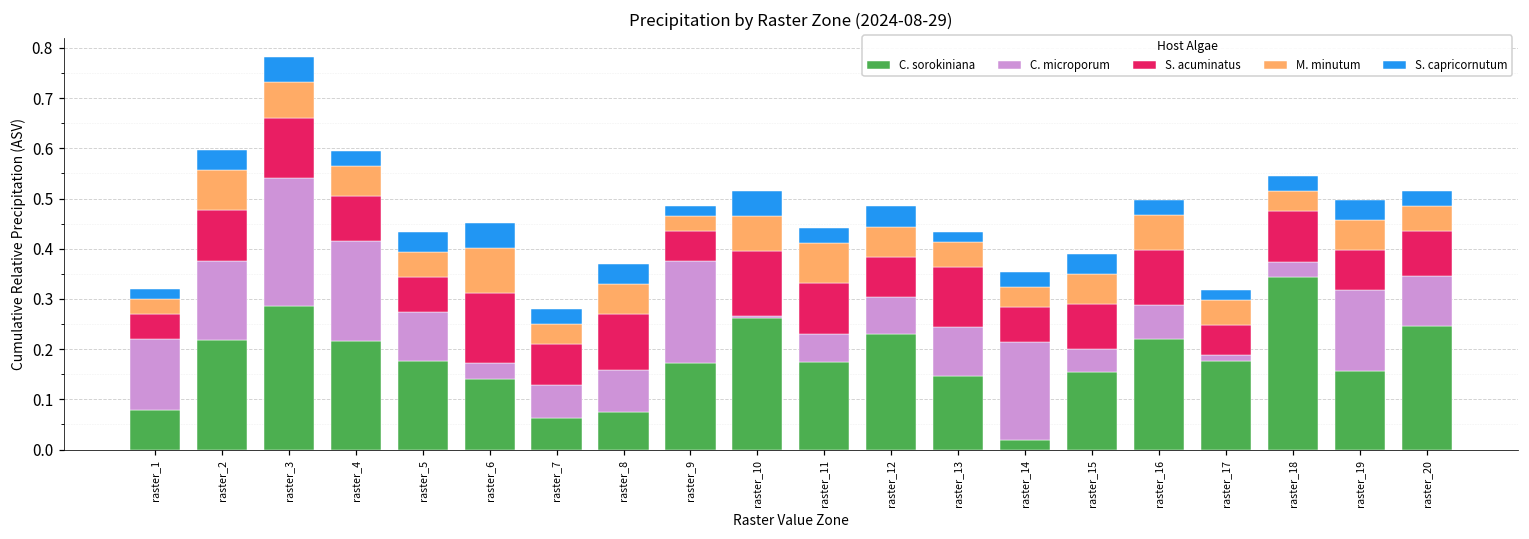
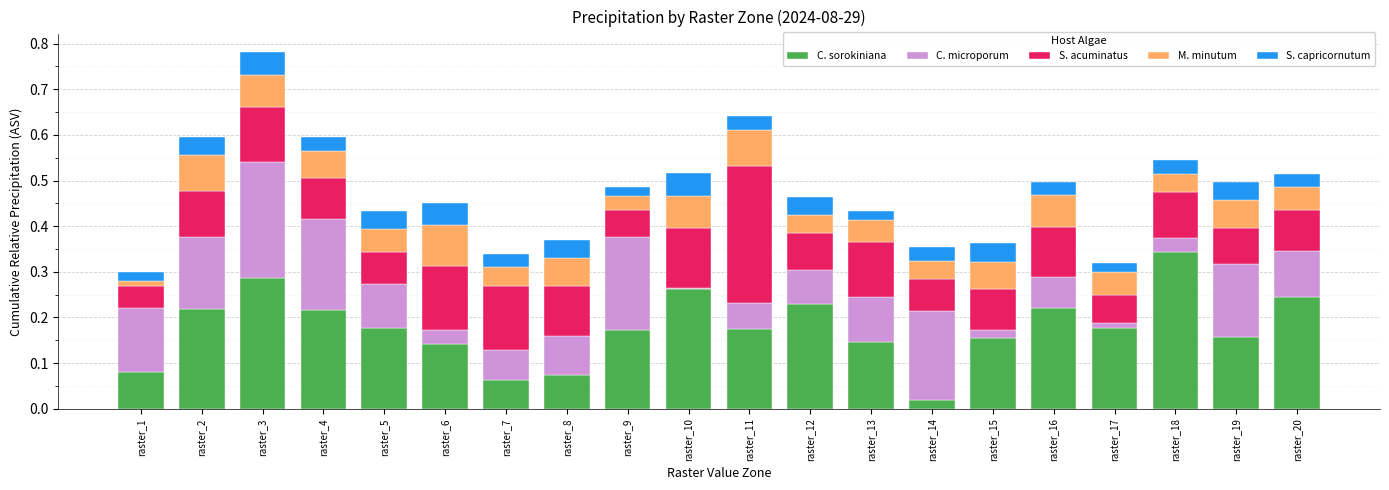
  {
    "C. sorokiniana": {
      "raster_1": 0.08,
      "raster_2": 0.22,
      "raster_3": 0.29,
      "raster_4": 0.22,
      "raster_5": 0.18,
      "raster_6": 0.14,
      "raster_7": 0.06,
      "raster_8": 0.07,
      "raster_9": 0.17,
      "raster_10": 0.26,
      "raster_11": 0.17,
      "raster_12": 0.23,
      "raster_13": 0.15,
      "raster_14": 0.02,
      "raster_15": 0.16,
      "raster_16": 0.22,
      "raster_17": 0.18,
      "raster_18": 0.34,
      "raster_19": 0.16,
      "raster_20": 0.25
    },
    "C. microporum": {
      "raster_1": 0.14,
      "raster_2": 0.16,
      "raster_3": 0.26,
      "raster_4": 0.20,
      "raster_5": 0.10,
      "raster_6": 0.03,
      "raster_7": 0.07,
      "raster_8": 0.09,
      "raster_9": 0.20,
      "raster_11": 0.06,
      "raster_12": 0.08,
      "raster_13": 0.10,
      "raster_14": 0.20,
-     "raster_15": 0.04,
+     "raster_15": 0.02,
      "raster_16": 0.07,
      "raster_17": 0.01,
      "raster_18": 0.03,
      "raster_19": 0.16,
      "raster_20": 0.10
    },
    "S. acuminatus": {
      "raster_1": 0.05,
      "raster_2": 0.10,
      "raster_3": 0.12,
      "raster_4": 0.09,
      "raster_5": 0.07,
      "raster_6": 0.14,
-     "raster_7": 0.08,
+     "raster_7": 0.14,
      "raster_8": 0.11,
      "raster_9": 0.06,
      "raster_10": 0.13,
-     "raster_11": 0.1,
+     "raster_11": 0.3,
      "raster_12": 0.08,
      "raster_13": 0.12,
      "raster_14": 0.07,
      "raster_15": 0.09,
      "raster_16": 0.11,
      "raster_17": 0.06,
      "raster_18": 0.10,
      "raster_19": 0.08,
      "raster_20": 0.09
    },
    "M. minutum": {
-     "raster_1": 0.03,
+     "raster_1": 0.01,
      "raster_2": 0.08,
      "raster_3": 0.07,
      "raster_4": 0.06,
      "raster_5": 0.05,
      "raster_6": 0.09,
      "raster_7": 0.04,
      "raster_8": 0.06,
      "raster_9": 0.03,
      "raster_10": 0.07,
      "raster_11": 0.08,
-     "raster_12": 0.06,
+     "raster_12": 0.04,
      "raster_13": 0.05,
      "raster_14": 0.04,
      "raster_15": 0.06,
      "raster_16": 0.07,
      "raster_17": 0.05,
      "raster_18": 0.04,
      "raster_19": 0.06,
      "raster_20": 0.05
    },
    "S. capricornutum": {
      "raster_1": 0.02,
      "raster_2": 0.04,
      "raster_3": 0.05,
      "raster_4": 0.03,
      "raster_5": 0.04,
      "raster_6": 0.05,
      "raster_7": 0.03,
      "raster_8": 0.04,
      "raster_9": 0.02,
      "raster_10": 0.05,
      "raster_11": 0.03,
      "raster_12": 0.04,
      "raster_13": 0.02,
      "raster_14": 0.03,
      "raster_15": 0.04,
      "raster_16": 0.03,
      "raster_17": 0.02,
      "raster_18": 0.03,
      "raster_19": 0.04,
      "raster_20": 0.03
    }
  }
